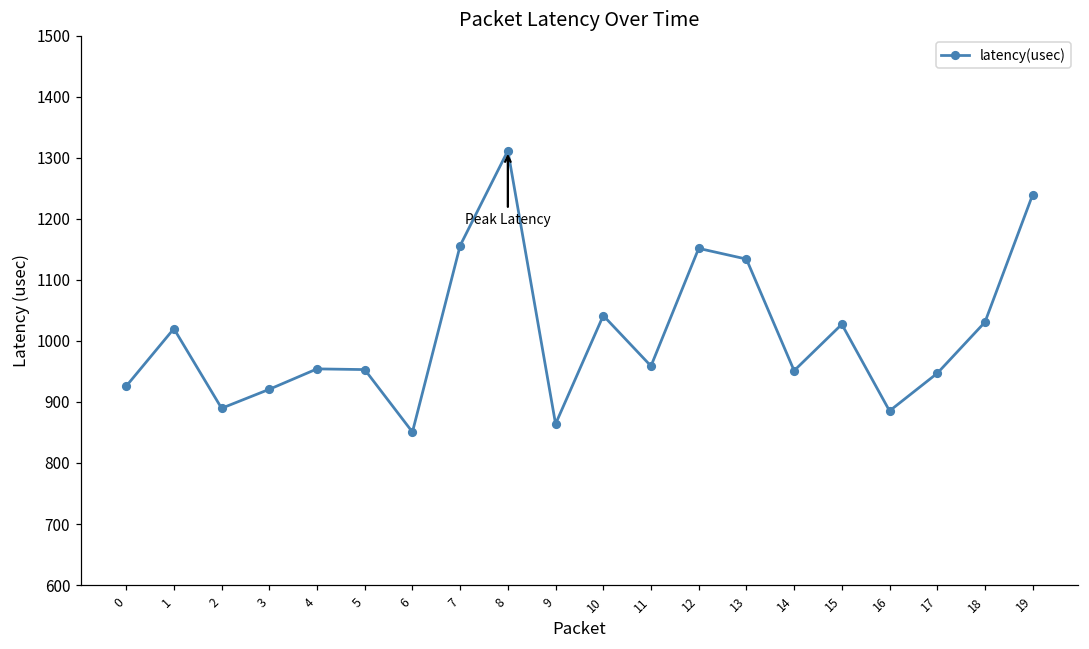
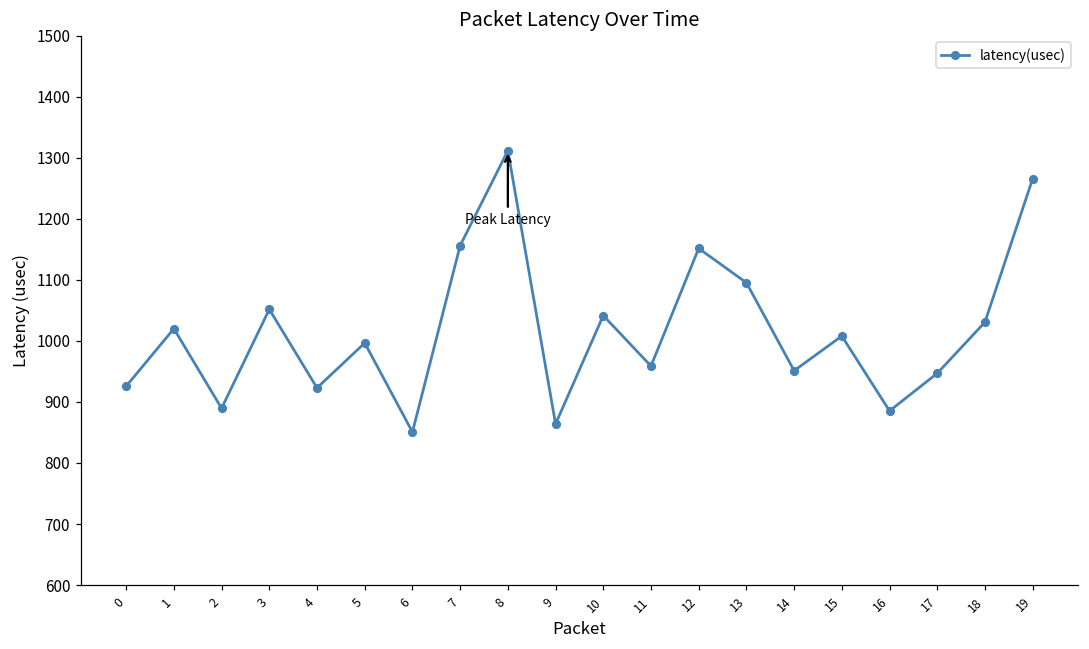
  {
    "0": 930,
    "1": 1020,
    "2": 890,
-   "3": 920,
-   "4": 950,
-   "5": 950,
+   "3": 1050,
+   "4": 920,
+   "5": 1000,
    "6": 850,
    "7": 1160,
    "8": 1310,
    "9": 860,
    "10": 1040,
    "11": 960,
    "12": 1150,
-   "13": 1130,
+   "13": 1100,
    "14": 950,
-   "15": 1030,
+   "15": 1010,
    "16": 890,
    "17": 950,
    "18": 1030,
-   "19": 1240
+   "19": 1270
  }
